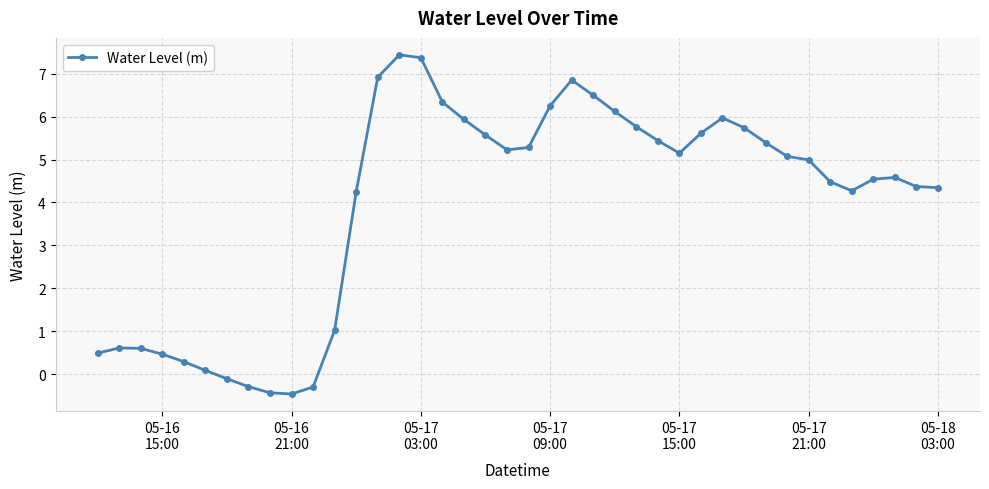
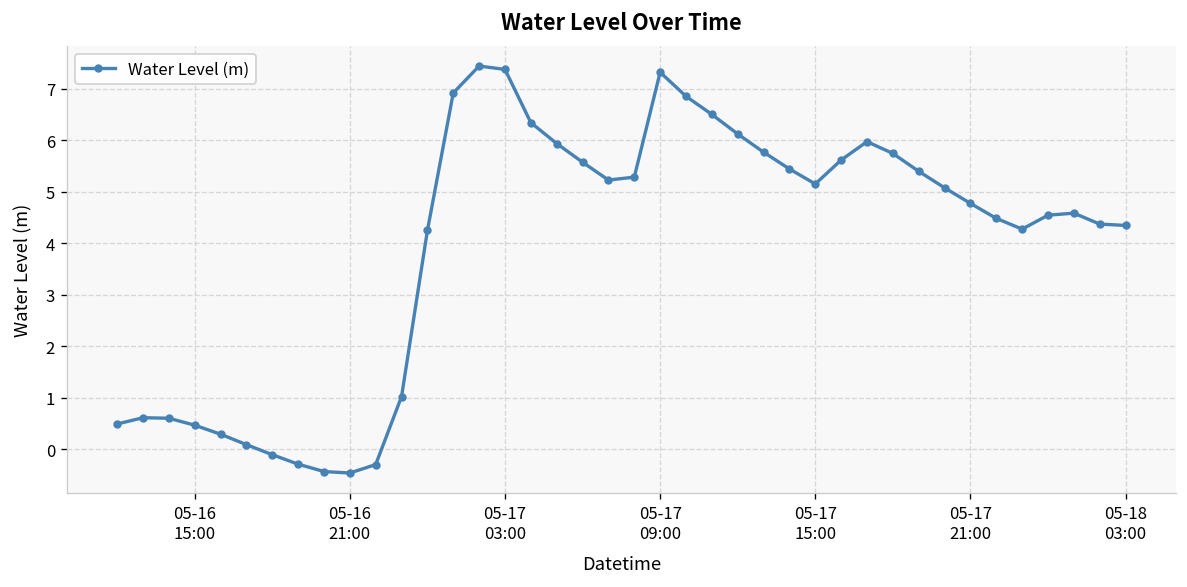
  {
    "05-16 15:00": 0.5,
    "05-16 21:00": -0.5,
    "05-17 03:00": 7.4,
-   "05-17 09:00": 6.2,
+   "05-17 09:00": 7.3,
    "05-17 15:00": 5.1,
-   "05-17 21:00": 5.0,
+   "05-17 21:00": 4.8,
    "05-18 03:00": 4.3
  }
